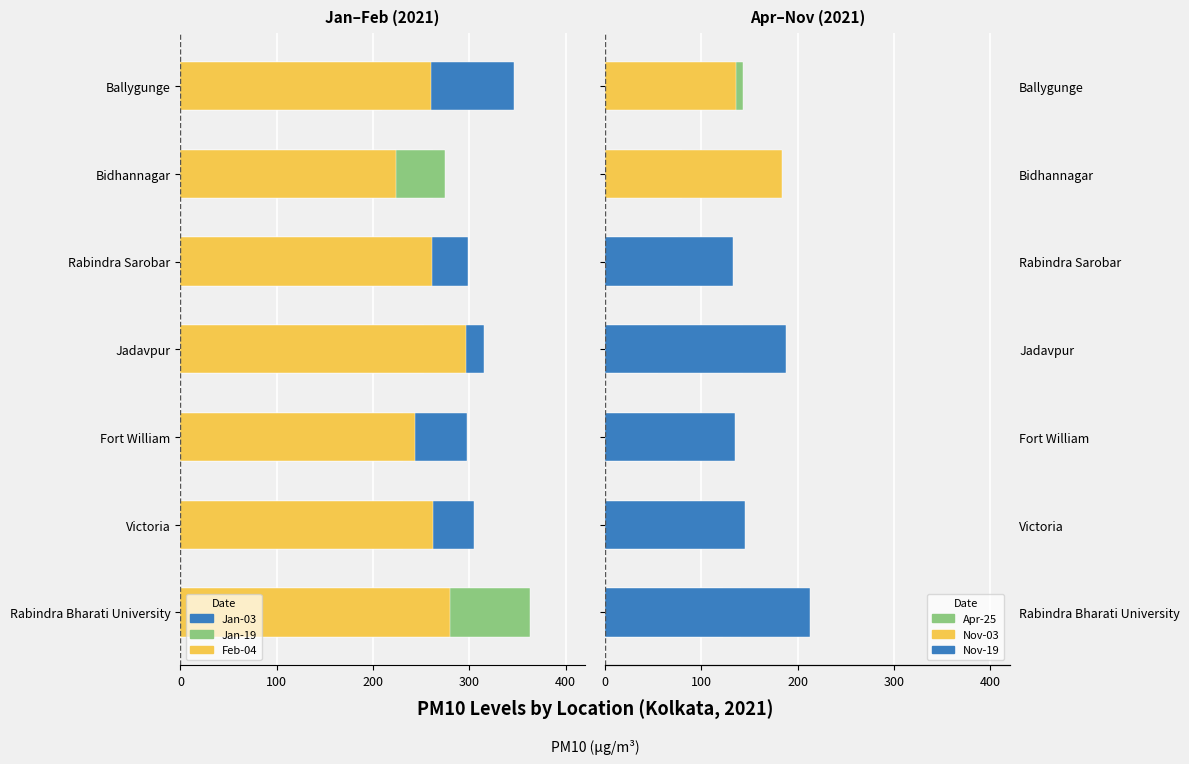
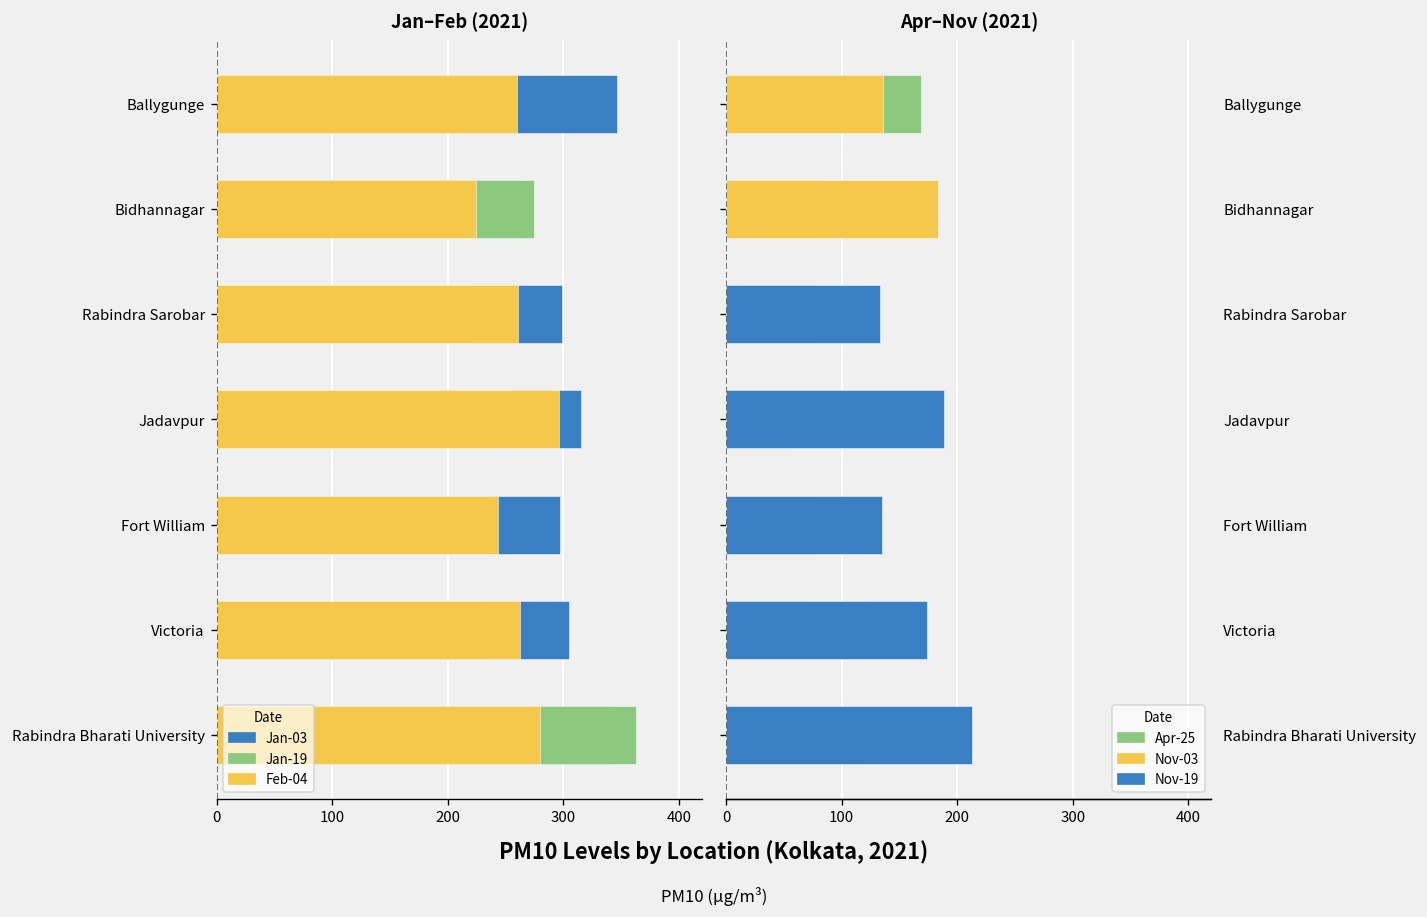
  {
    "Apr–Nov (2021)": {
      "Apr-25": {
-       "Ballygunge": 140
+       "Ballygunge": 170
      },
      "Nov-03": {
        "Bidhannagar": 180
      },
      "Nov-19": {
        "Ballygunge": 0,
        "Bidhannagar": 0,
        "Rabindra Sarobar": 130,
        "Jadavpur": 190,
        "Fort William": 130,
-       "Victoria": 140,
+       "Victoria": 170,
        "Rabindra Bharati University": 210
      }
    }
  }
